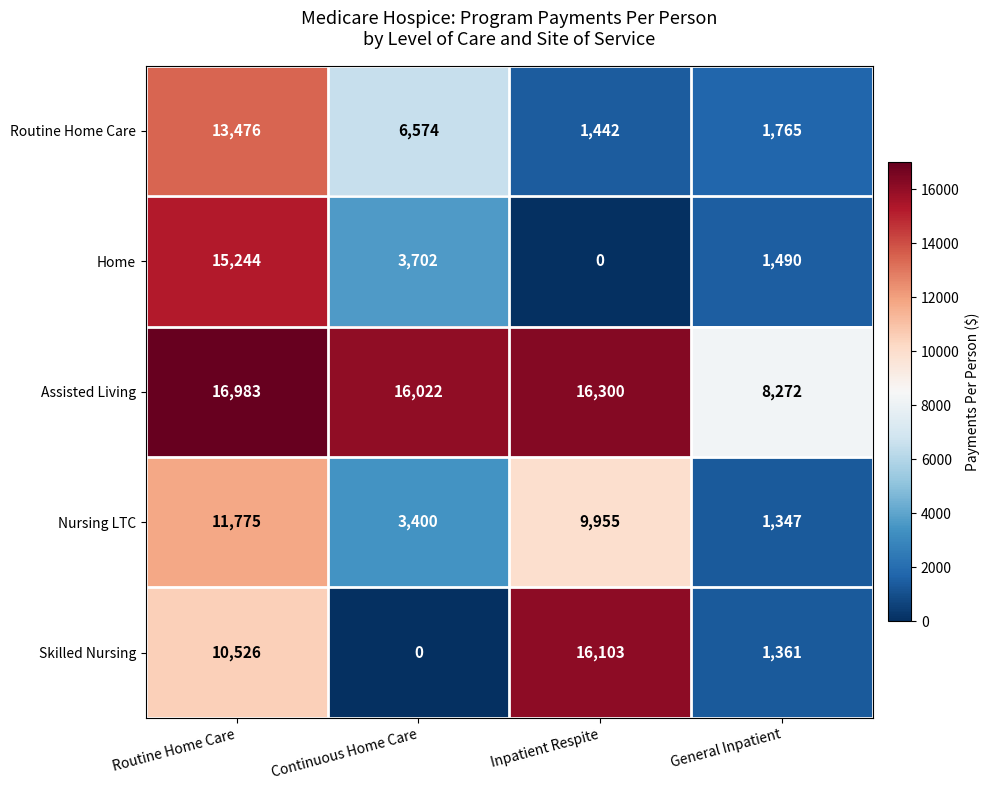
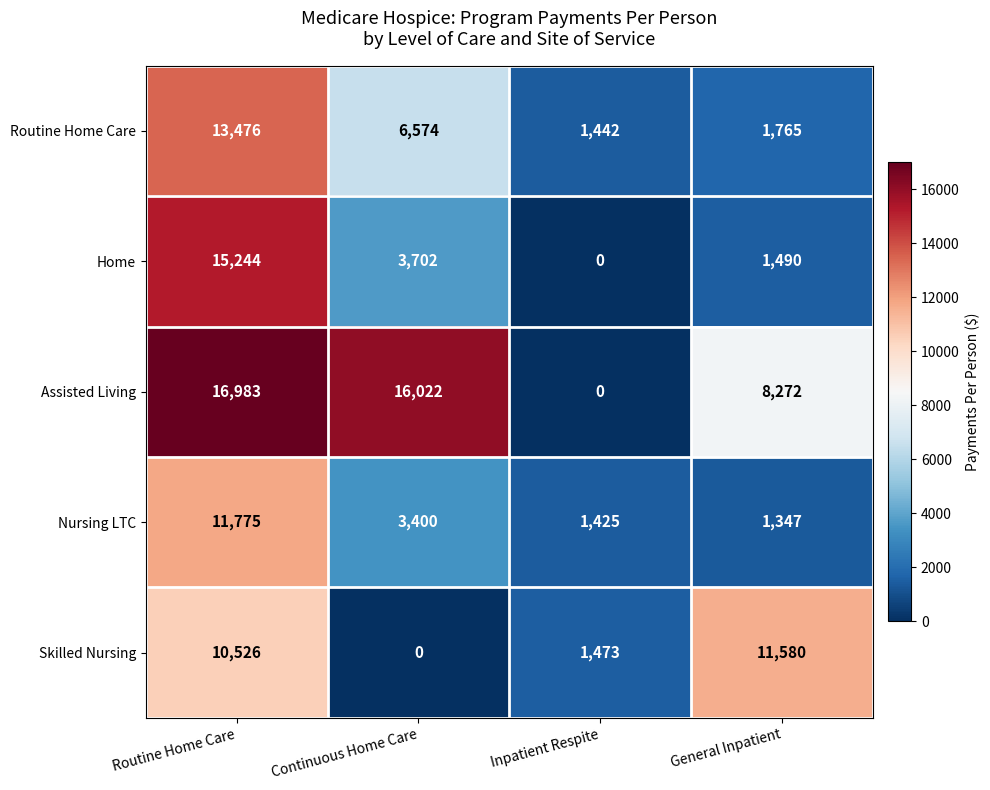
  {
    "Routine Home Care": {
      "Routine Home Care": "13,476",
      "Continuous Home Care": "6,574",
      "Inpatient Respite": "1,442",
      "General Inpatient": "1,765"
    },
    "Home": {
      "Routine Home Care": "15,244",
      "Continuous Home Care": "3,702",
      "Inpatient Respite": "0",
      "General Inpatient": "1,490"
    },
    "Assisted Living": {
      "Routine Home Care": "16,983",
      "Continuous Home Care": "16,022",
-     "Inpatient Respite": "16,300",
+     "Inpatient Respite": "0",
      "General Inpatient": "8,272"
    },
    "Nursing LTC": {
      "Routine Home Care": "11,775",
      "Continuous Home Care": "3,400",
-     "Inpatient Respite": "9,955",
+     "Inpatient Respite": "1,425",
      "General Inpatient": "1,347"
    },
    "Skilled Nursing": {
      "Routine Home Care": "10,526",
      "Continuous Home Care": "0",
-     "Inpatient Respite": "16,103",
-     "General Inpatient": "1,361"
+     "Inpatient Respite": "1,473",
+     "General Inpatient": "11,580"
    }
  }
